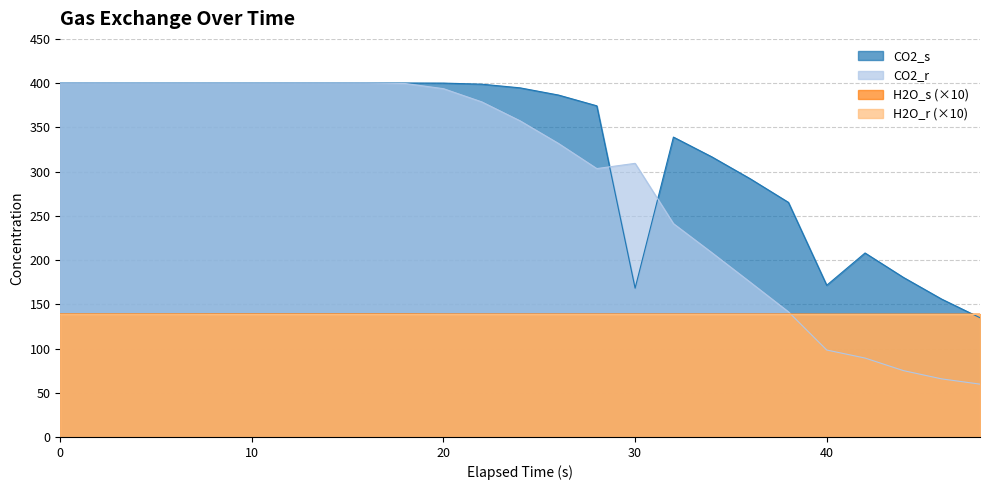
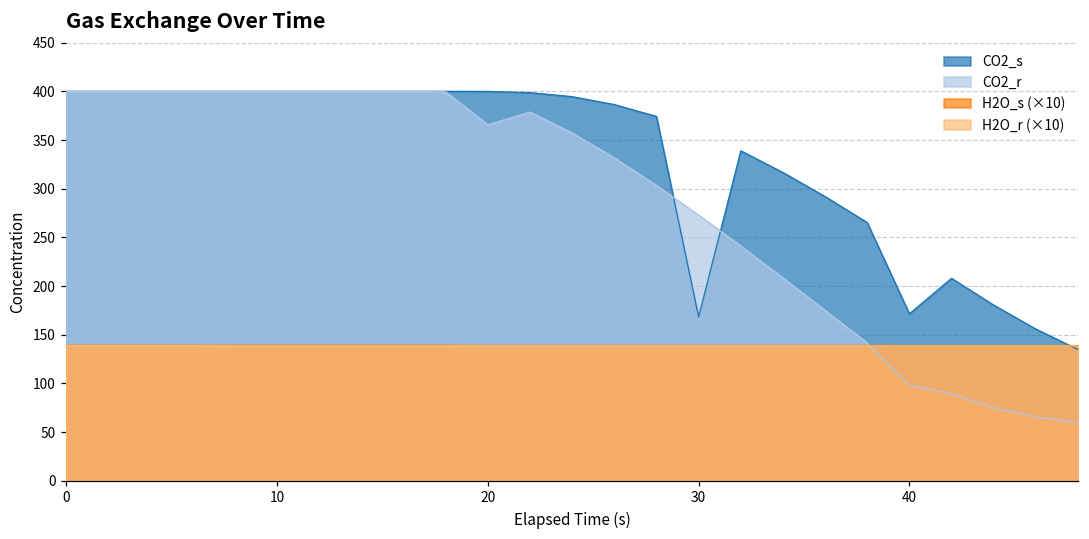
  {
    "CO2_s": {
      "20": 400,
      "30": 170,
      "40": 170
    },
    "CO2_r": {
-     "20": 390,
-     "30": 310,
+     "20": 370,
+     "30": 270,
      "40": 100
    },
    "H2O_r (×10)": {
      "0": 140,
      "10": 140,
      "20": 140,
      "30": 140,
      "40": 140
    }
  }
